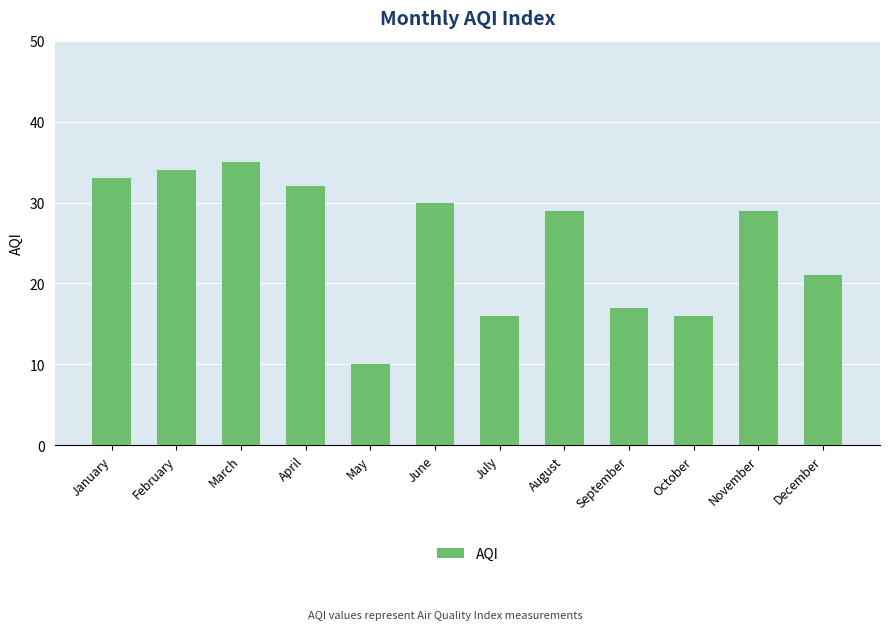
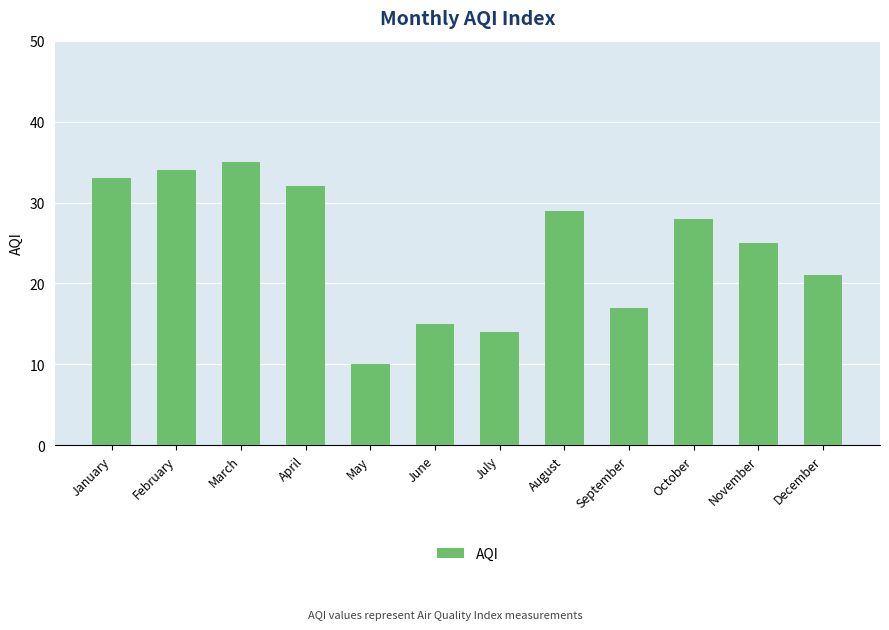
  {
    "January": 33,
    "February": 34,
    "March": 35,
    "April": 32,
    "May": 10,
-   "June": 30,
-   "July": 16,
+   "June": 15,
+   "July": 14,
    "August": 29,
    "September": 17,
-   "October": 16,
-   "November": 29,
+   "October": 28,
+   "November": 25,
    "December": 21
  }
